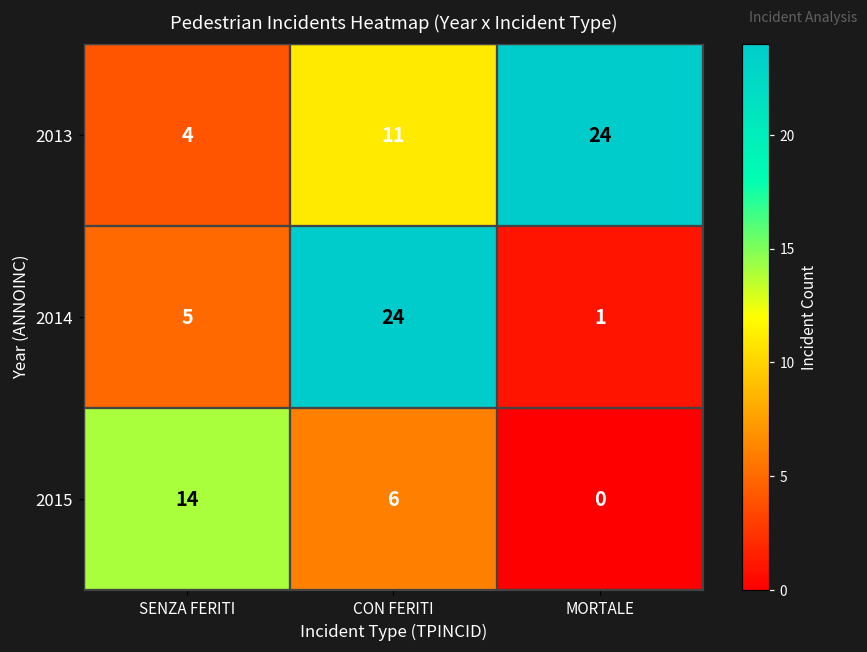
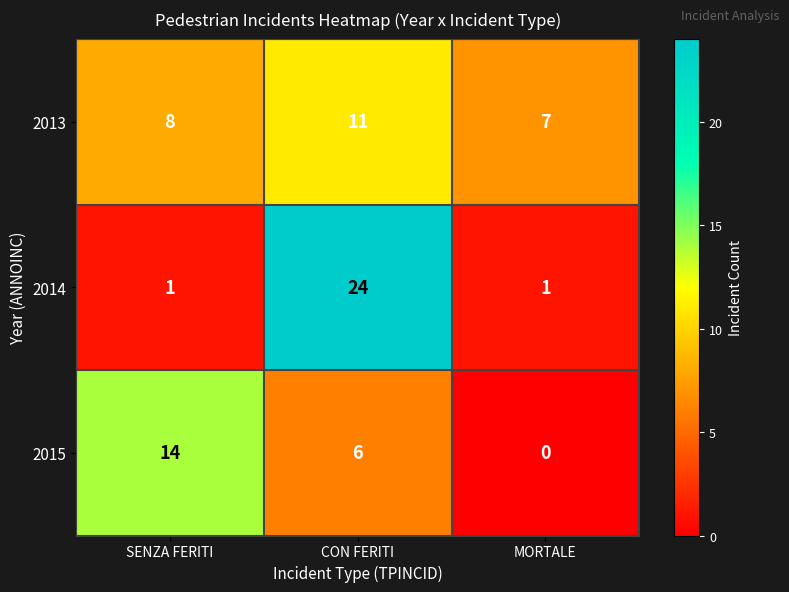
  {
    "2013": {
-     "SENZA FERITI": 4,
+     "SENZA FERITI": 8,
      "CON FERITI": 11,
-     "MORTALE": 24
+     "MORTALE": 7
    },
    "2014": {
-     "SENZA FERITI": 5,
+     "SENZA FERITI": 1,
      "CON FERITI": 24,
      "MORTALE": 1
    },
    "2015": {
      "SENZA FERITI": 14,
      "CON FERITI": 6,
      "MORTALE": 0
    }
  }
